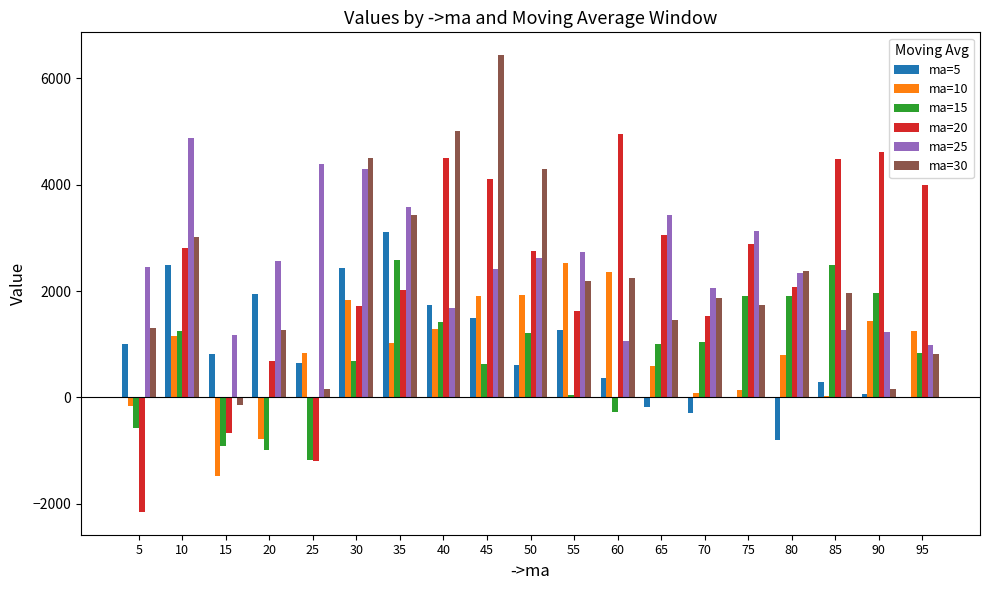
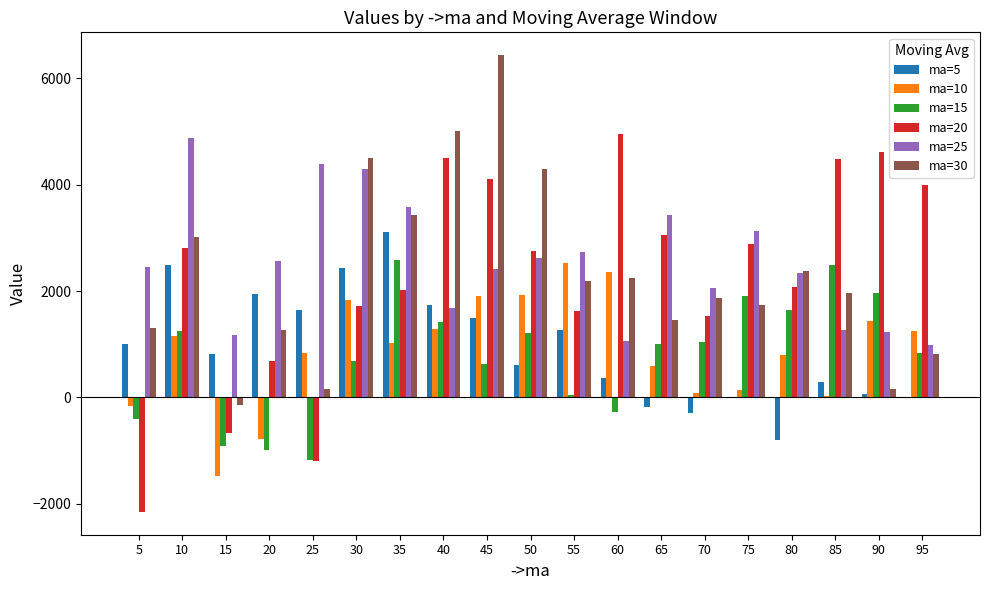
  {
    "ma=5": {
      "5": 1000,
      "10": 2500,
      "15": 800,
      "20": 1900,
-     "25": 600,
+     "25": 1700,
      "30": 2400,
      "35": 3100,
      "40": 1700,
      "45": 1500,
      "50": 600,
      "55": 1300,
      "60": 400,
      "65": -200,
      "70": -300,
      "80": -800,
      "85": 300,
      "90": 100
    },
    "ma=10": {
      "5": -200,
      "10": 1100,
      "15": -1500,
      "20": -800,
      "25": 800,
      "30": 1800,
      "35": 1000,
      "40": 1300,
      "45": 1900,
      "50": 1900,
      "55": 2500,
      "60": 2400,
      "65": 600,
      "70": 100,
      "75": 100,
      "80": 800,
      "90": 1400,
      "95": 1300
    },
    "ma=15": {
-     "5": -600,
+     "5": -400,
      "10": 1300,
      "15": -900,
      "20": -1000,
      "25": -1200,
      "30": 700,
      "35": 2600,
      "40": 1400,
      "45": 600,
      "50": 1200,
      "60": -300,
      "65": 1000,
      "70": 1000,
      "75": 1900,
-     "80": 1900,
+     "80": 1600,
      "85": 2500,
      "90": 2000,
      "95": 800
    },
    "ma=20": {
      "5": -2200,
      "10": 2800,
      "15": -700,
      "20": 700,
      "25": -1200,
      "30": 1700,
      "35": 2000,
      "40": 4500,
      "45": 4100,
      "50": 2800,
      "55": 1600,
      "60": 4900,
      "65": 3100,
      "70": 1500,
      "75": 2900,
      "80": 2100,
      "85": 4500,
      "90": 4600,
      "95": 4000
    },
    "ma=25": {
      "5": 2400,
      "10": 4900,
      "15": 1200,
      "20": 2600,
      "25": 4400,
      "30": 4300,
      "35": 3600,
      "40": 1700,
      "45": 2400,
      "50": 2600,
      "55": 2700,
      "60": 1100,
      "65": 3400,
      "70": 2100,
      "75": 3100,
      "80": 2300,
      "85": 1300,
      "90": 1200,
      "95": 1000
    },
    "ma=30": {
      "5": 1300,
      "10": 3000,
      "15": -100,
      "20": 1300,
      "25": 200,
      "30": 4500,
      "35": 3400,
      "40": 5000,
      "45": 6400,
      "50": 4300,
      "55": 2200,
      "60": 2200,
      "65": 1500,
      "70": 1900,
      "75": 1700,
      "80": 2400,
      "85": 2000,
      "90": 200,
      "95": 800
    }
  }
